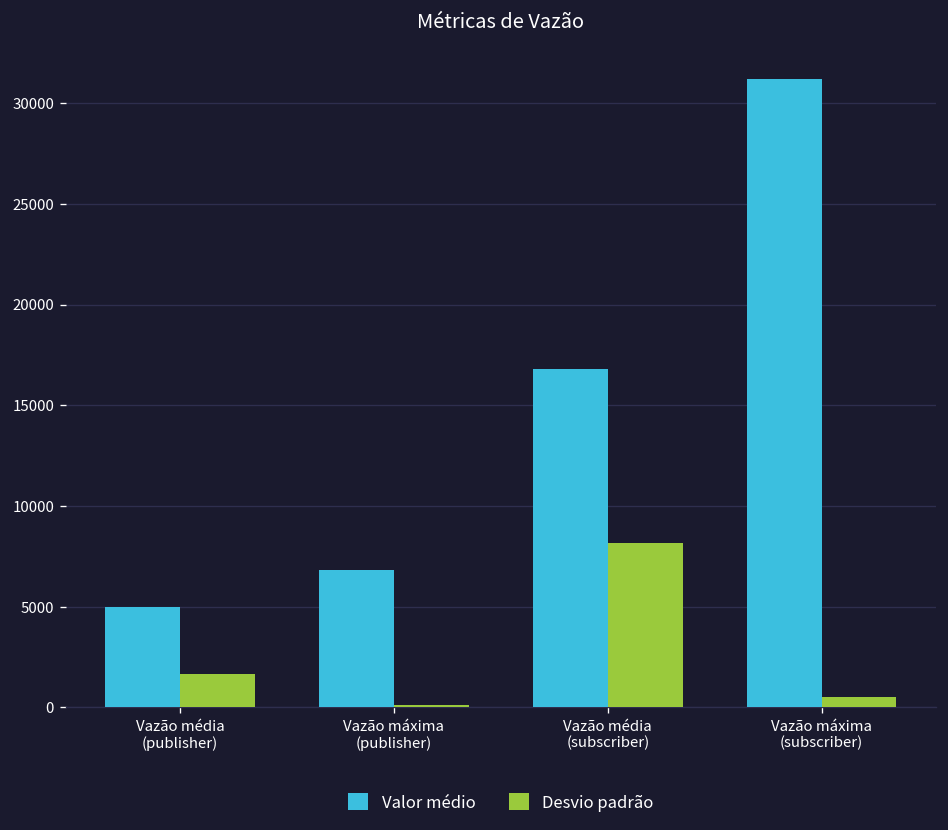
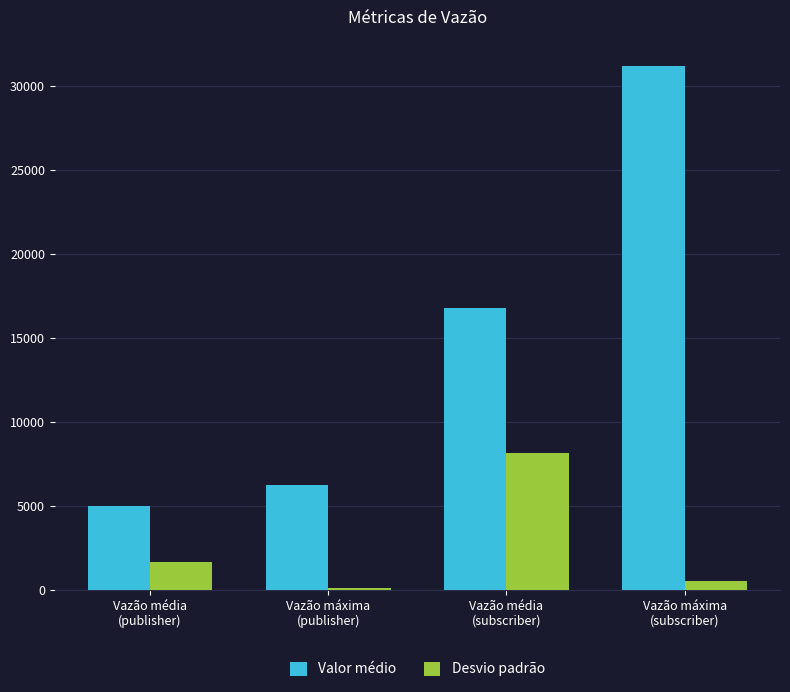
  {
    "Valor médio": {
      "Vazão média (publisher)": 5000,
-     "Vazão máxima (publisher)": 6800,
+     "Vazão máxima (publisher)": 6200,
      "Vazão média (subscriber)": 16800,
      "Vazão máxima (subscriber)": 31200
    },
    "Desvio padrão": {
      "Vazão média (publisher)": 1600,
      "Vazão média (subscriber)": 8200,
      "Vazão máxima (subscriber)": 500
    }
  }
